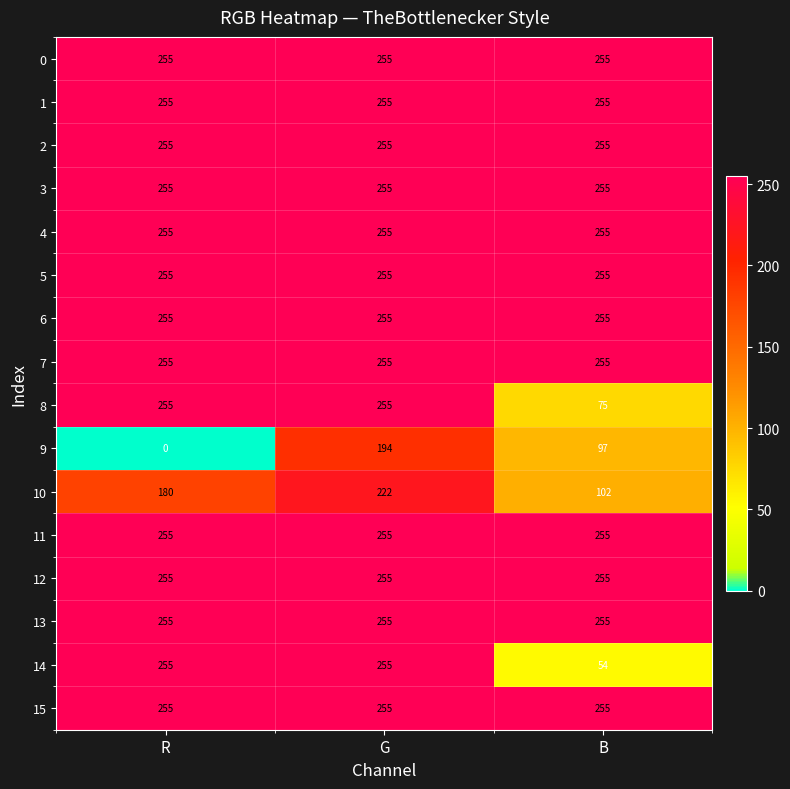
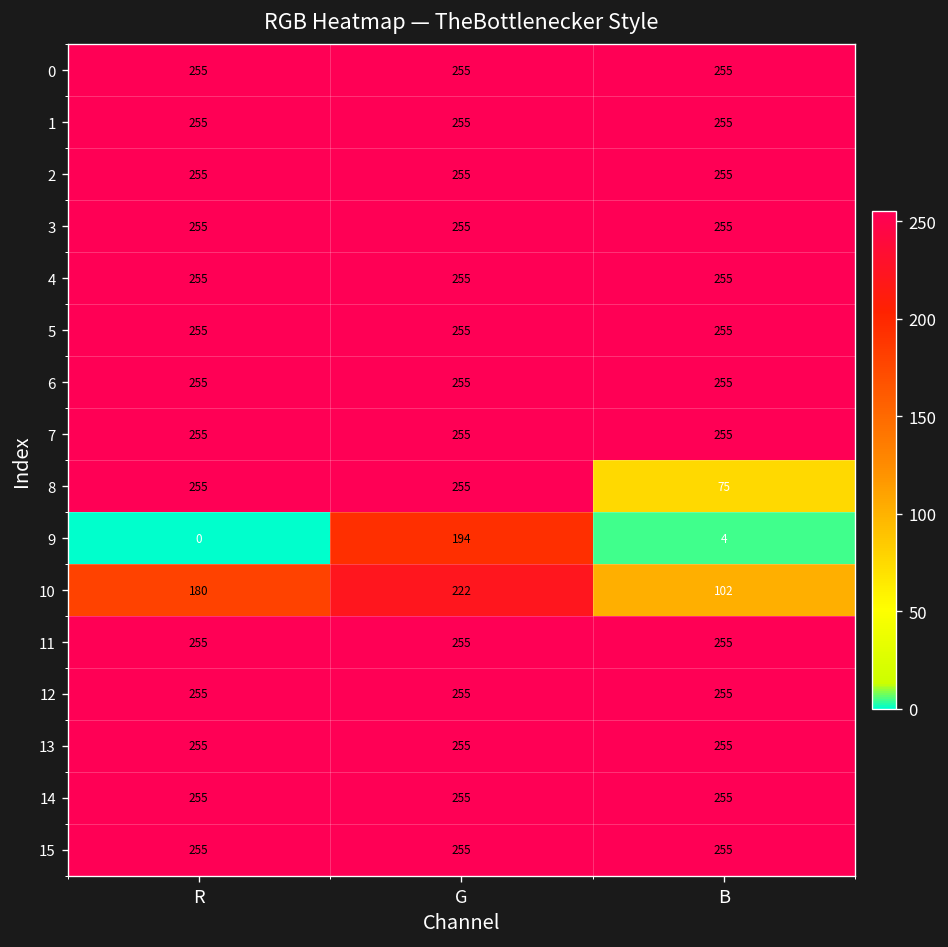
  {
    "0": {
      "R": 255,
      "G": 255,
      "B": 255
    },
    "1": {
      "R": 255,
      "G": 255,
      "B": 255
    },
    "2": {
      "R": 255,
      "G": 255,
      "B": 255
    },
    "3": {
      "R": 255,
      "G": 255,
      "B": 255
    },
    "4": {
      "R": 255,
      "G": 255,
      "B": 255
    },
    "5": {
      "R": 255,
      "G": 255,
      "B": 255
    },
    "6": {
      "R": 255,
      "G": 255,
      "B": 255
    },
    "7": {
      "R": 255,
      "G": 255,
      "B": 255
    },
    "8": {
      "R": 255,
      "G": 255,
      "B": 75
    },
    "9": {
      "R": 0,
      "G": 194,
-     "B": 97
+     "B": 4
    },
    "10": {
      "R": 180,
      "G": 222,
      "B": 102
    },
    "11": {
      "R": 255,
      "G": 255,
      "B": 255
    },
    "12": {
      "R": 255,
      "G": 255,
      "B": 255
    },
    "13": {
      "R": 255,
      "G": 255,
      "B": 255
    },
    "14": {
      "R": 255,
      "G": 255,
-     "B": 54
+     "B": 255
    },
    "15": {
      "R": 255,
      "G": 255,
      "B": 255
    }
  }
